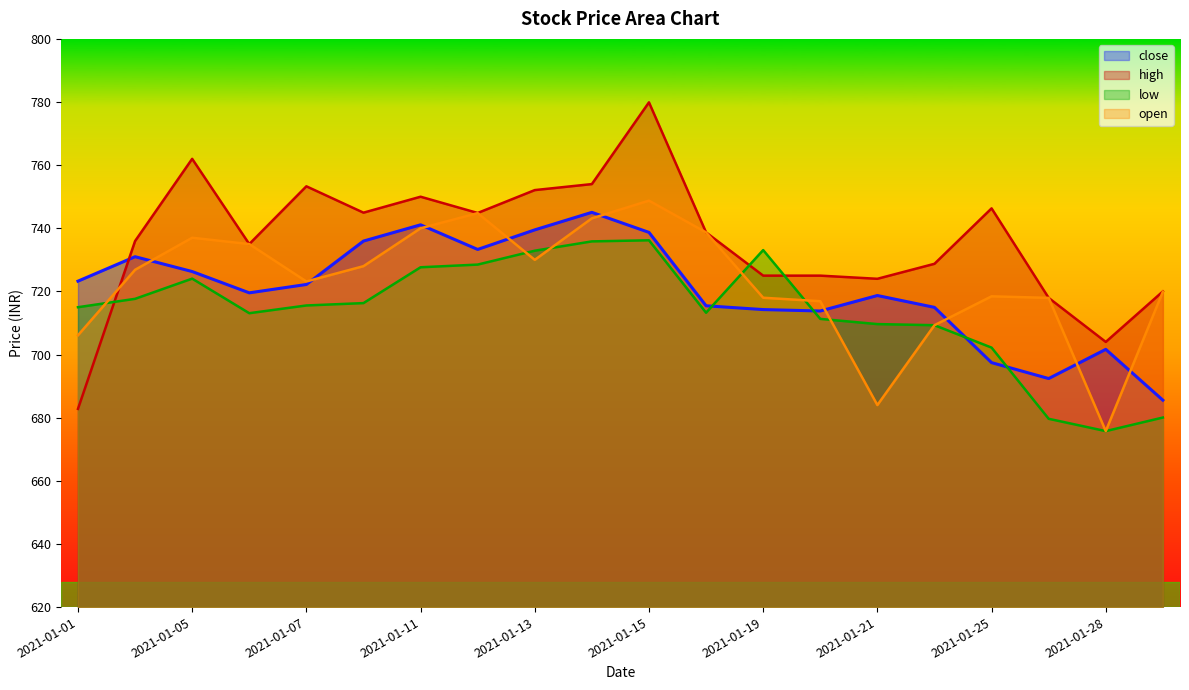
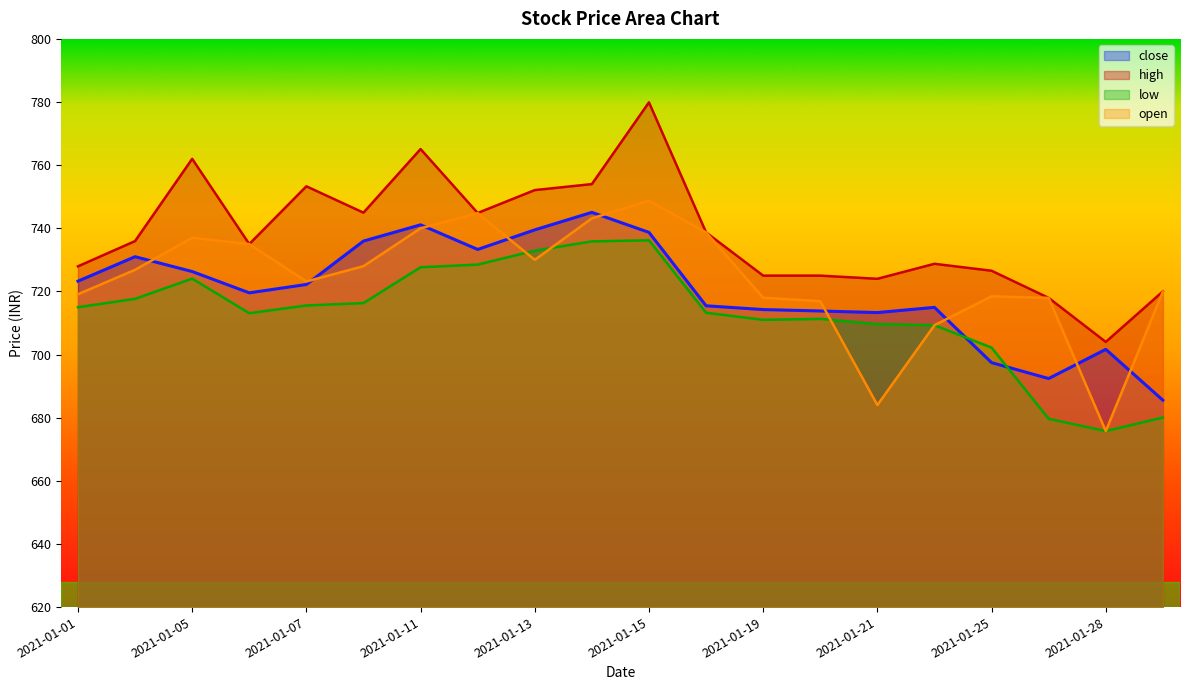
  {
    "close": {
      "2021-01-01": 723,
      "2021-01-05": 726,
      "2021-01-07": 722,
      "2021-01-11": 741,
      "2021-01-13": 740,
      "2021-01-15": 739,
      "2021-01-19": 714,
-     "2021-01-21": 719,
+     "2021-01-21": 713,
      "2021-01-25": 697,
      "2021-01-28": 702
    },
    "high": {
-     "2021-01-01": 683,
+     "2021-01-01": 728,
      "2021-01-05": 762,
      "2021-01-07": 753,
-     "2021-01-11": 750,
+     "2021-01-11": 765,
      "2021-01-13": 752,
      "2021-01-15": 780,
      "2021-01-19": 725,
      "2021-01-21": 724,
-     "2021-01-25": 746,
+     "2021-01-25": 727,
      "2021-01-28": 704
    },
    "low": {
      "2021-01-01": 715,
      "2021-01-05": 724,
      "2021-01-07": 716,
      "2021-01-11": 728,
      "2021-01-13": 733,
      "2021-01-15": 736,
-     "2021-01-19": 733,
+     "2021-01-19": 711,
      "2021-01-21": 710,
      "2021-01-25": 702
    },
    "open": {
-     "2021-01-01": 706,
+     "2021-01-01": 719,
      "2021-01-05": 737,
      "2021-01-07": 723,
      "2021-01-11": 740,
      "2021-01-13": 730,
      "2021-01-15": 749,
      "2021-01-19": 718,
      "2021-01-21": 684,
      "2021-01-25": 718
    }
  }
